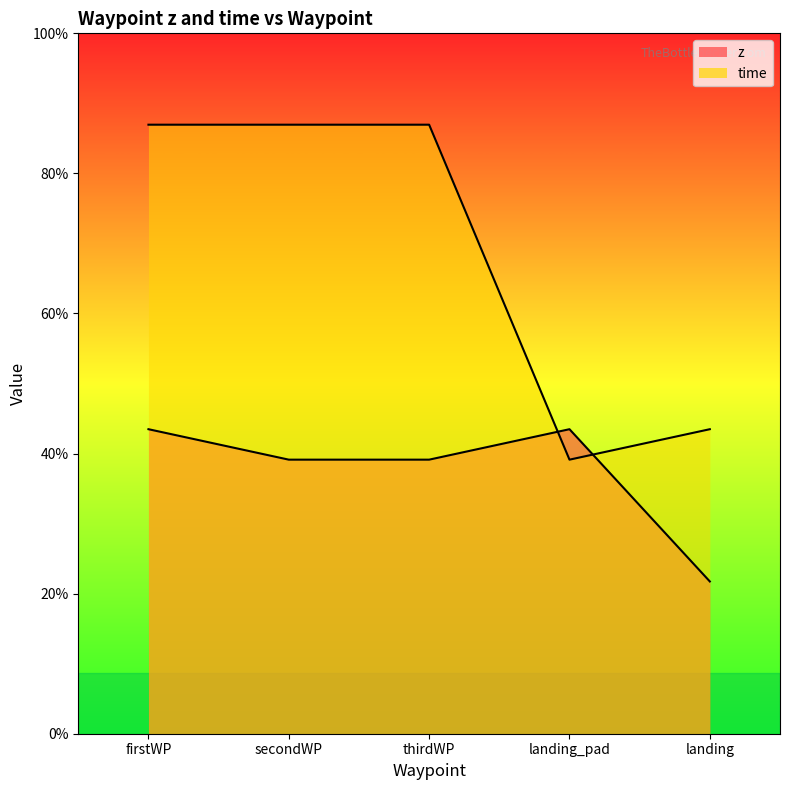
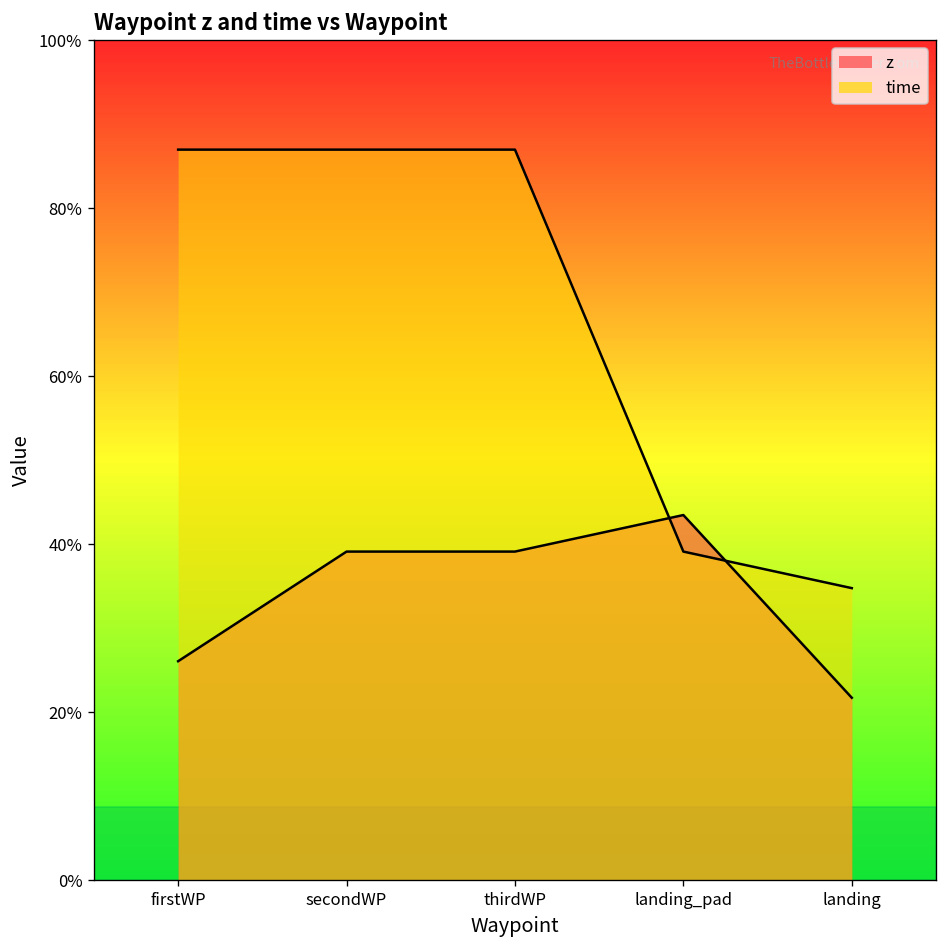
  {
    "z": {
-     "firstWP": "43%",
+     "firstWP": "26%",
      "secondWP": "39%",
      "thirdWP": "39%",
      "landing_pad": "43%",
      "landing": "22%"
    },
    "time": {
      "firstWP": "87%",
      "secondWP": "87%",
      "thirdWP": "87%",
      "landing_pad": "39%",
-     "landing": "43%"
+     "landing": "35%"
    }
  }
